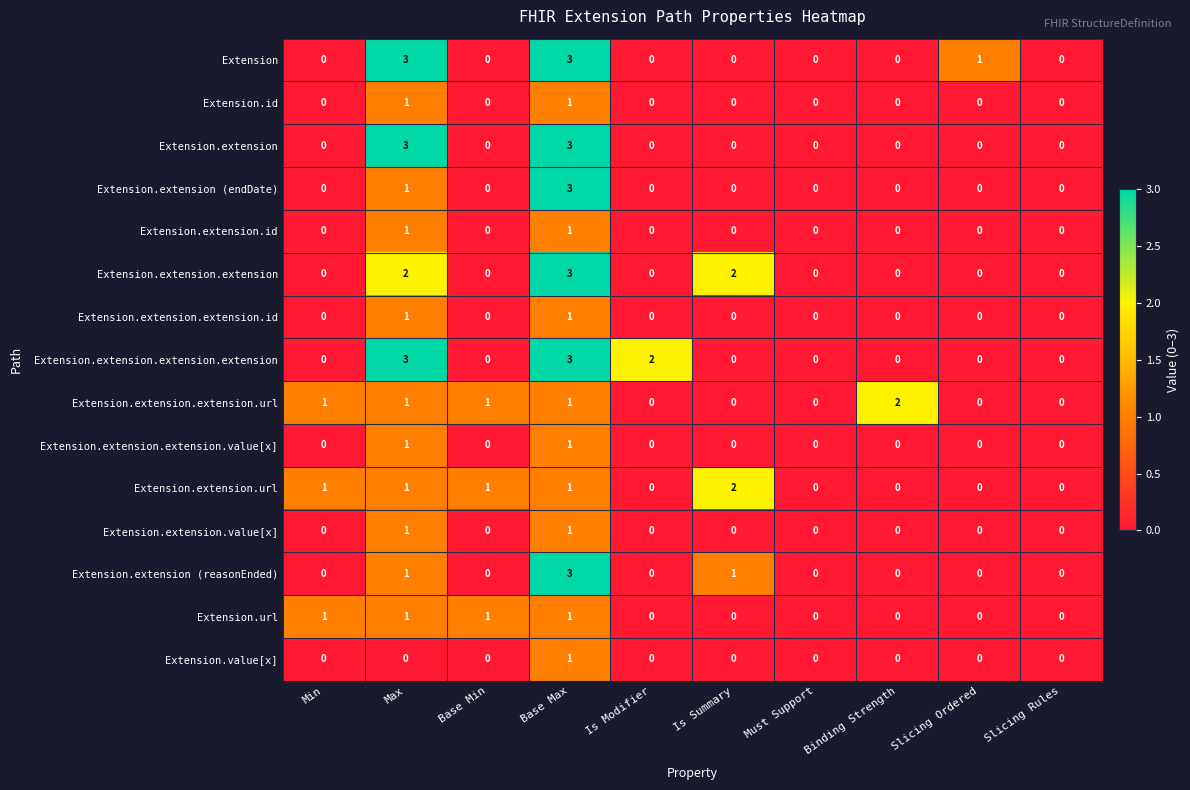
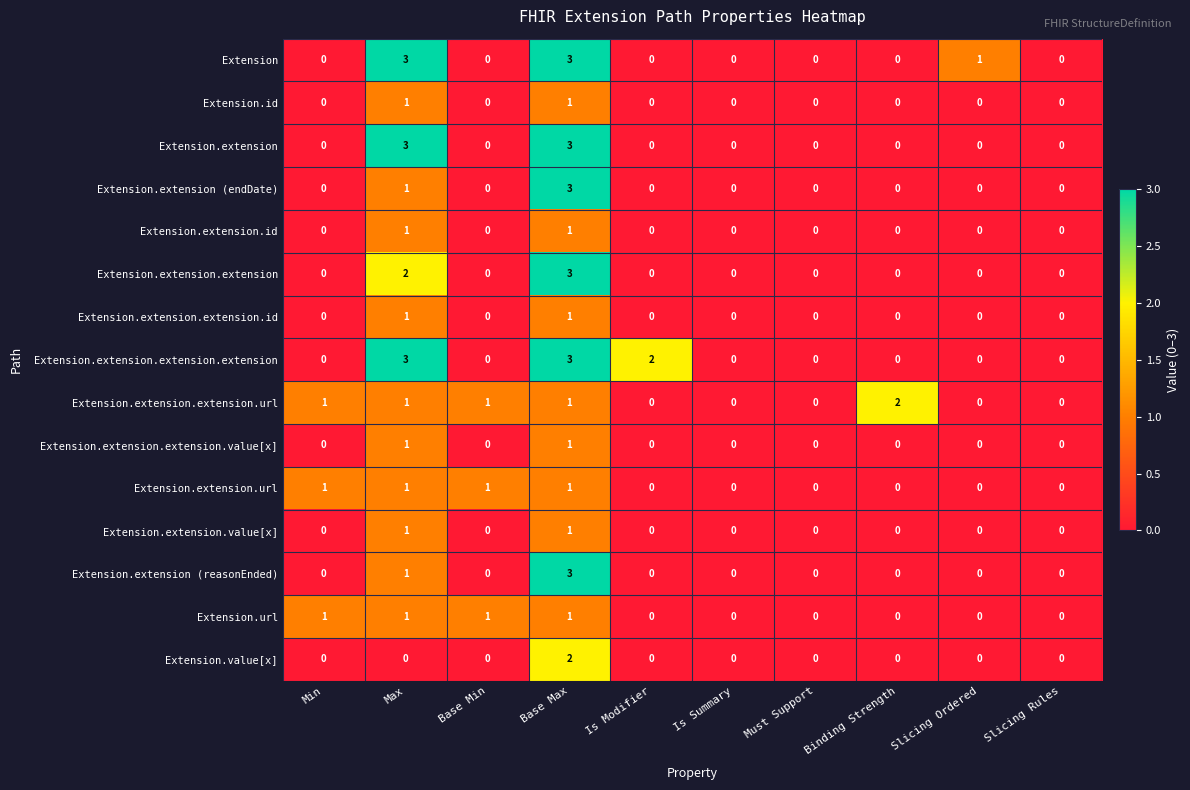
  {
    "Extension": {
      "Min": 0,
      "Max": 3,
      "Base Min": 0,
      "Base Max": 3,
      "Is Modifier": 0,
      "Is Summary": 0,
      "Must Support": 0,
      "Binding Strength": 0,
      "Slicing Ordered": 1,
      "Slicing Rules": 0
    },
    "Extension.id": {
      "Min": 0,
      "Max": 1,
      "Base Min": 0,
      "Base Max": 1,
      "Is Modifier": 0,
      "Is Summary": 0,
      "Must Support": 0,
      "Binding Strength": 0,
      "Slicing Ordered": 0,
      "Slicing Rules": 0
    },
    "Extension.extension": {
      "Min": 0,
      "Max": 3,
      "Base Min": 0,
      "Base Max": 3,
      "Is Modifier": 0,
      "Is Summary": 0,
      "Must Support": 0,
      "Binding Strength": 0,
      "Slicing Ordered": 0,
      "Slicing Rules": 0
    },
    "Extension.extension (endDate)": {
      "Min": 0,
      "Max": 1,
      "Base Min": 0,
      "Base Max": 3,
      "Is Modifier": 0,
      "Is Summary": 0,
      "Must Support": 0,
      "Binding Strength": 0,
      "Slicing Ordered": 0,
      "Slicing Rules": 0
    },
    "Extension.extension.id": {
      "Min": 0,
      "Max": 1,
      "Base Min": 0,
      "Base Max": 1,
      "Is Modifier": 0,
      "Is Summary": 0,
      "Must Support": 0,
      "Binding Strength": 0,
      "Slicing Ordered": 0,
      "Slicing Rules": 0
    },
    "Extension.extension.extension": {
      "Min": 0,
      "Max": 2,
      "Base Min": 0,
      "Base Max": 3,
      "Is Modifier": 0,
-     "Is Summary": 2,
+     "Is Summary": 0,
      "Must Support": 0,
      "Binding Strength": 0,
      "Slicing Ordered": 0,
      "Slicing Rules": 0
    },
    "Extension.extension.extension.id": {
      "Min": 0,
      "Max": 1,
      "Base Min": 0,
      "Base Max": 1,
      "Is Modifier": 0,
      "Is Summary": 0,
      "Must Support": 0,
      "Binding Strength": 0,
      "Slicing Ordered": 0,
      "Slicing Rules": 0
    },
    "Extension.extension.extension.extension": {
      "Min": 0,
      "Max": 3,
      "Base Min": 0,
      "Base Max": 3,
      "Is Modifier": 2,
      "Is Summary": 0,
      "Must Support": 0,
      "Binding Strength": 0,
      "Slicing Ordered": 0,
      "Slicing Rules": 0
    },
    "Extension.extension.extension.url": {
      "Min": 1,
      "Max": 1,
      "Base Min": 1,
      "Base Max": 1,
      "Is Modifier": 0,
      "Is Summary": 0,
      "Must Support": 0,
      "Binding Strength": 2,
      "Slicing Ordered": 0,
      "Slicing Rules": 0
    },
    "Extension.extension.extension.value[x]": {
      "Min": 0,
      "Max": 1,
      "Base Min": 0,
      "Base Max": 1,
      "Is Modifier": 0,
      "Is Summary": 0,
      "Must Support": 0,
      "Binding Strength": 0,
      "Slicing Ordered": 0,
      "Slicing Rules": 0
    },
    "Extension.extension.url": {
      "Min": 1,
      "Max": 1,
      "Base Min": 1,
      "Base Max": 1,
      "Is Modifier": 0,
-     "Is Summary": 2,
+     "Is Summary": 0,
      "Must Support": 0,
      "Binding Strength": 0,
      "Slicing Ordered": 0,
      "Slicing Rules": 0
    },
    "Extension.extension.value[x]": {
      "Min": 0,
      "Max": 1,
      "Base Min": 0,
      "Base Max": 1,
      "Is Modifier": 0,
      "Is Summary": 0,
      "Must Support": 0,
      "Binding Strength": 0,
      "Slicing Ordered": 0,
      "Slicing Rules": 0
    },
    "Extension.extension (reasonEnded)": {
      "Min": 0,
      "Max": 1,
      "Base Min": 0,
      "Base Max": 3,
      "Is Modifier": 0,
-     "Is Summary": 1,
+     "Is Summary": 0,
      "Must Support": 0,
      "Binding Strength": 0,
      "Slicing Ordered": 0,
      "Slicing Rules": 0
    },
    "Extension.url": {
      "Min": 1,
      "Max": 1,
      "Base Min": 1,
      "Base Max": 1,
      "Is Modifier": 0,
      "Is Summary": 0,
      "Must Support": 0,
      "Binding Strength": 0,
      "Slicing Ordered": 0,
      "Slicing Rules": 0
    },
    "Extension.value[x]": {
      "Min": 0,
      "Max": 0,
      "Base Min": 0,
-     "Base Max": 1,
+     "Base Max": 2,
      "Is Modifier": 0,
      "Is Summary": 0,
      "Must Support": 0,
      "Binding Strength": 0,
      "Slicing Ordered": 0,
      "Slicing Rules": 0
    }
  }
